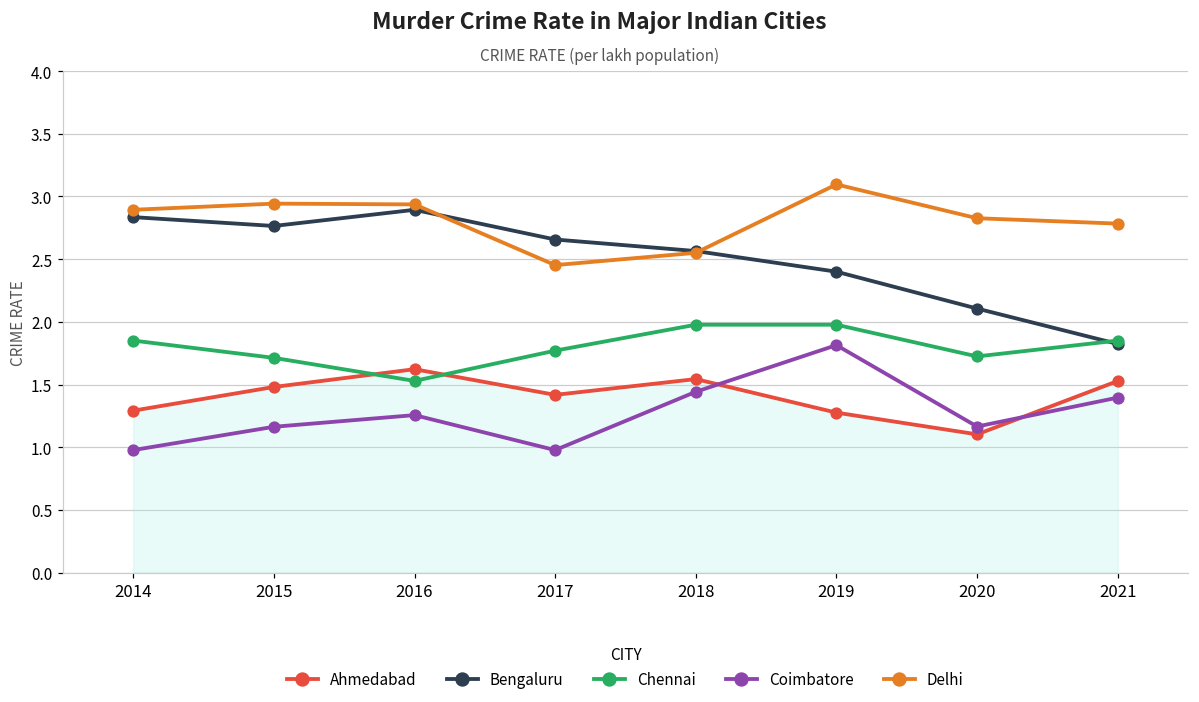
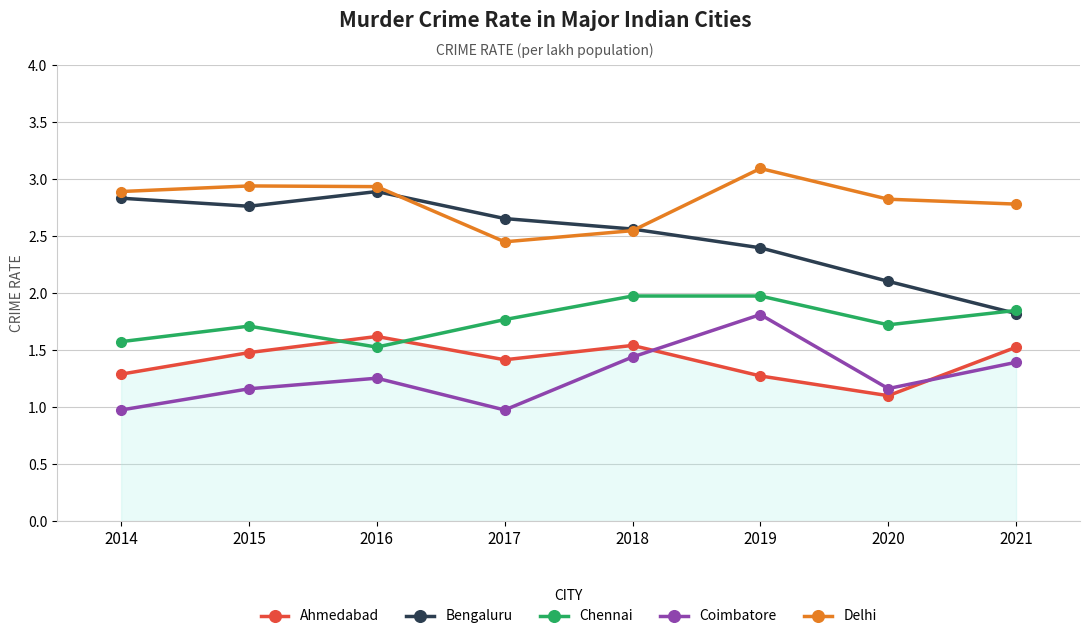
  {
    "Bengaluru": {
      "2014": 2.84,
      "2015": 2.76,
      "2016": 2.89,
      "2017": 2.66,
      "2019": 2.40,
      "2020": 2.11,
      "2021": 1.82
    },
    "Chennai": {
-     "2014": 1.85,
+     "2014": 1.58,
      "2015": 1.71,
      "2016": 1.53,
      "2017": 1.77,
      "2018": 1.98,
      "2019": 1.98,
      "2020": 1.72,
      "2021": 1.85
    },
    "Coimbatore": {
      "2014": 0.98,
      "2015": 1.16,
      "2016": 1.26,
      "2017": 0.98,
      "2018": 1.44,
      "2019": 1.81,
      "2020": 1.16,
      "2021": 1.40
    }
  }
